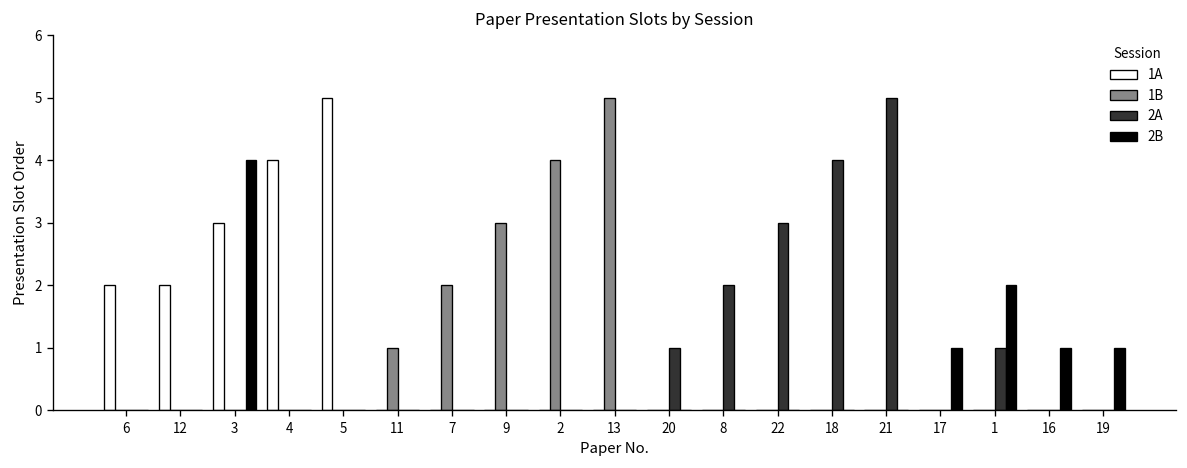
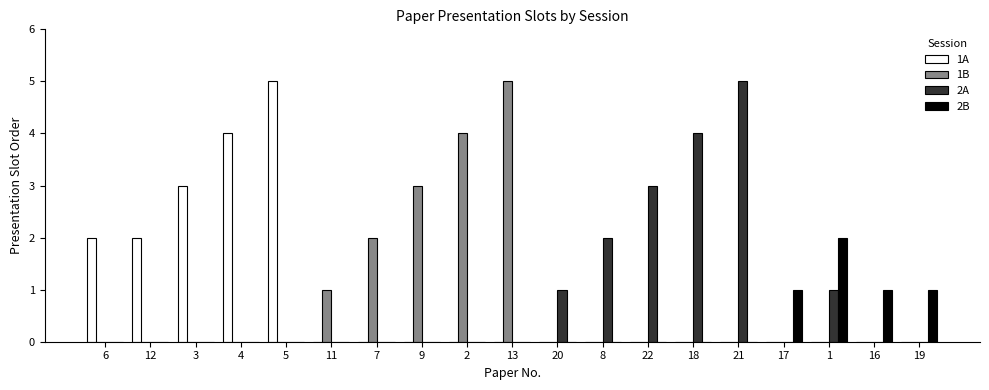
  {
    "1A": {
      "6": 2,
      "12": 2,
      "3": 3,
      "4": 4,
      "5": 5,
      "11": 0,
      "7": 0,
      "9": 0,
      "2": 0,
      "13": 0,
      "20": 0,
      "8": 0,
      "22": 0,
      "18": 0,
      "21": 0,
      "17": 0,
      "1": 0,
      "16": 0,
      "19": 0
    },
    "1B": {
      "6": 0,
      "12": 0,
      "3": 0,
      "4": 0,
      "5": 0,
      "11": 1,
      "7": 2,
      "9": 3,
      "2": 4,
      "13": 5,
      "20": 0,
      "8": 0,
      "22": 0,
      "18": 0,
      "21": 0,
      "17": 0,
      "1": 0,
      "16": 0,
      "19": 0
    },
    "2A": {
      "6": 0,
      "12": 0,
      "3": 0,
      "4": 0,
      "5": 0,
      "11": 0,
      "7": 0,
      "9": 0,
      "2": 0,
      "13": 0,
      "20": 1,
      "8": 2,
      "22": 3,
      "18": 4,
      "21": 5,
      "17": 0,
      "1": 1,
      "16": 0,
      "19": 0
    },
    "2B": {
      "6": 0,
      "12": 0,
-     "3": 4,
+     "3": 0,
      "4": 0,
      "5": 0,
      "11": 0,
      "7": 0,
      "9": 0,
      "2": 0,
      "13": 0,
      "20": 0,
      "8": 0,
      "22": 0,
      "18": 0,
      "21": 0,
      "17": 1,
      "1": 2,
      "16": 1,
      "19": 1
    }
  }
